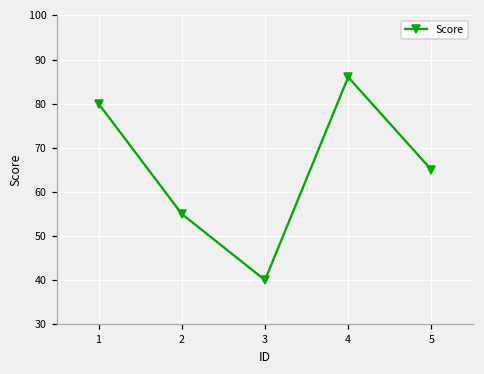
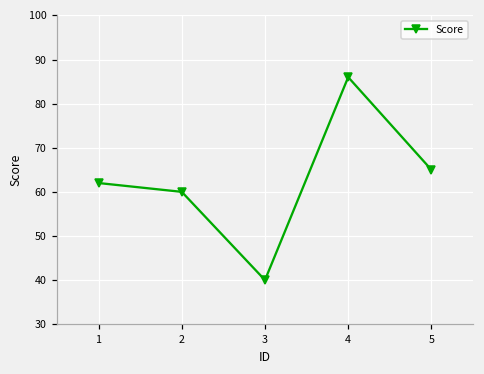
  {
-   "1": 80,
-   "2": 55,
+   "1": 62,
+   "2": 60,
    "3": 40,
    "4": 86,
    "5": 65
  }
